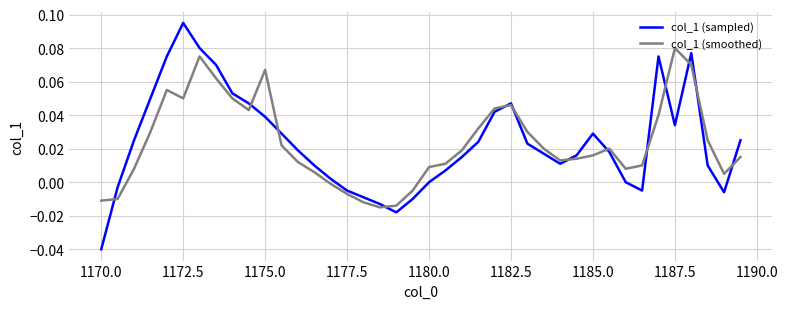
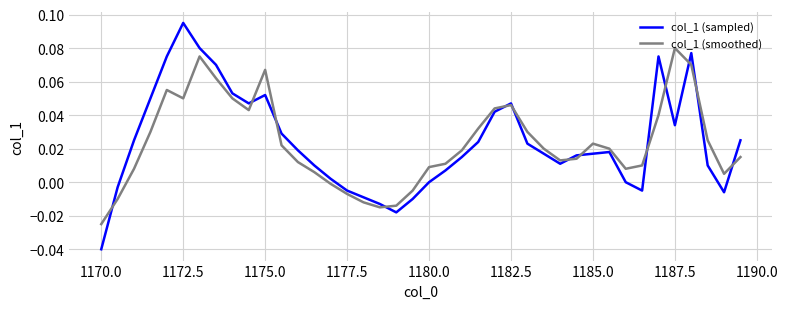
  {
    "col_1 (sampled)": {
      "1170.0": -0.040,
      "1172.5": 0.095,
-     "1175.0": 0.039,
+     "1175.0": 0.052,
      "1177.5": -0.005,
      "1180.0": 0.000,
-     "1185.0": 0.029,
+     "1185.0": 0.017,
      "1187.5": 0.034
    },
    "col_1 (smoothed)": {
-     "1170.0": -0.011,
+     "1170.0": -0.025,
      "1172.5": 0.050,
      "1175.0": 0.067,
      "1177.5": -0.007,
      "1180.0": 0.009,
-     "1185.0": 0.016,
+     "1185.0": 0.023,
      "1187.5": 0.080
    }
  }
